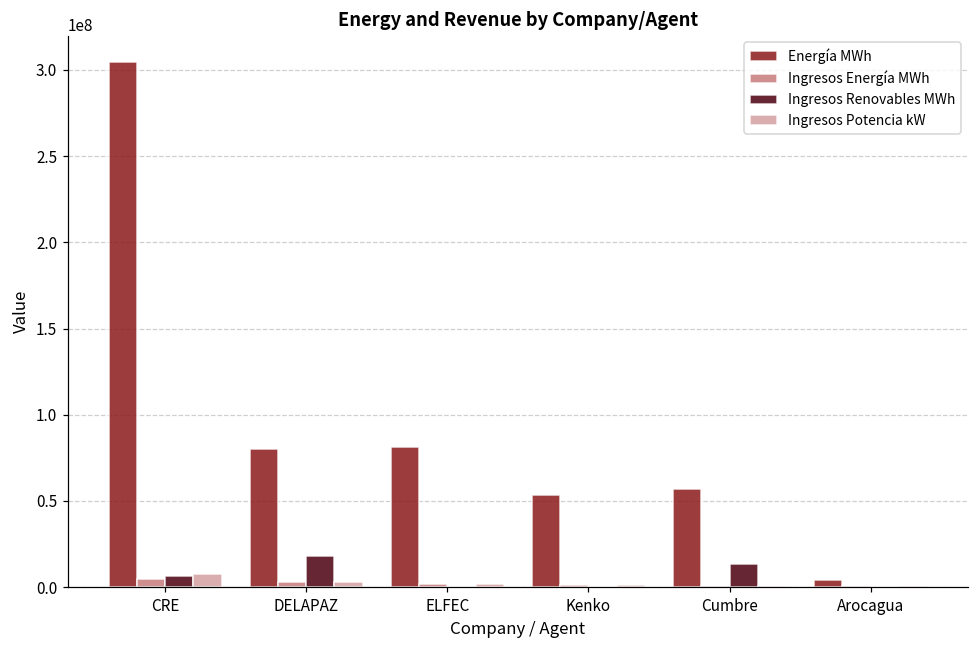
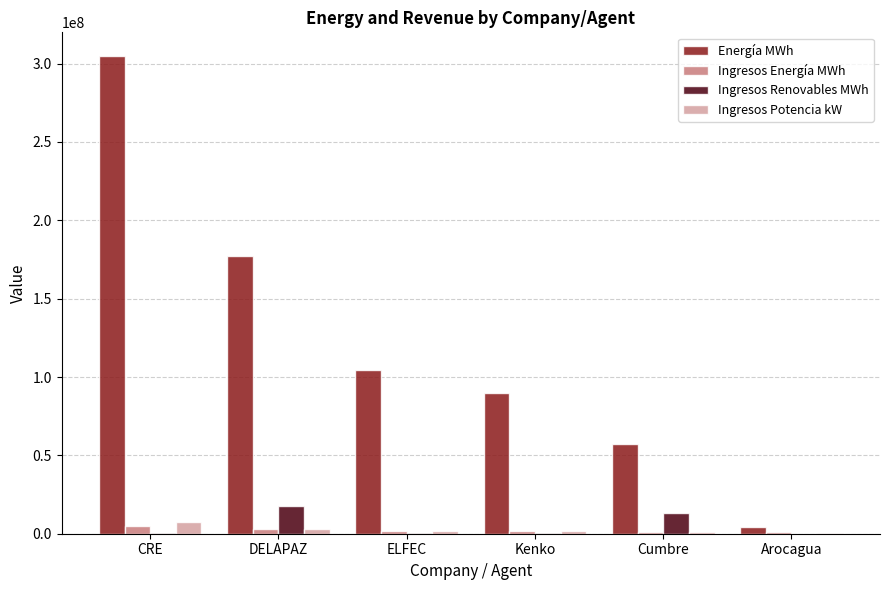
  {
    "Energía MWh": {
      "CRE": 305000000,
-     "DELAPAZ": 80000000,
-     "ELFEC": 81000000,
-     "Kenko": 53000000,
+     "DELAPAZ": 177000000,
+     "ELFEC": 105000000,
+     "Kenko": 90000000,
      "Cumbre": 57000000,
      "Arocagua": 4000000
    },
    "Ingresos Renovables MWh": {
-     "CRE": 7000000,
+     "CRE": 1000000,
      "DELAPAZ": 18000000,
      "Cumbre": 13000000
    }
  }
